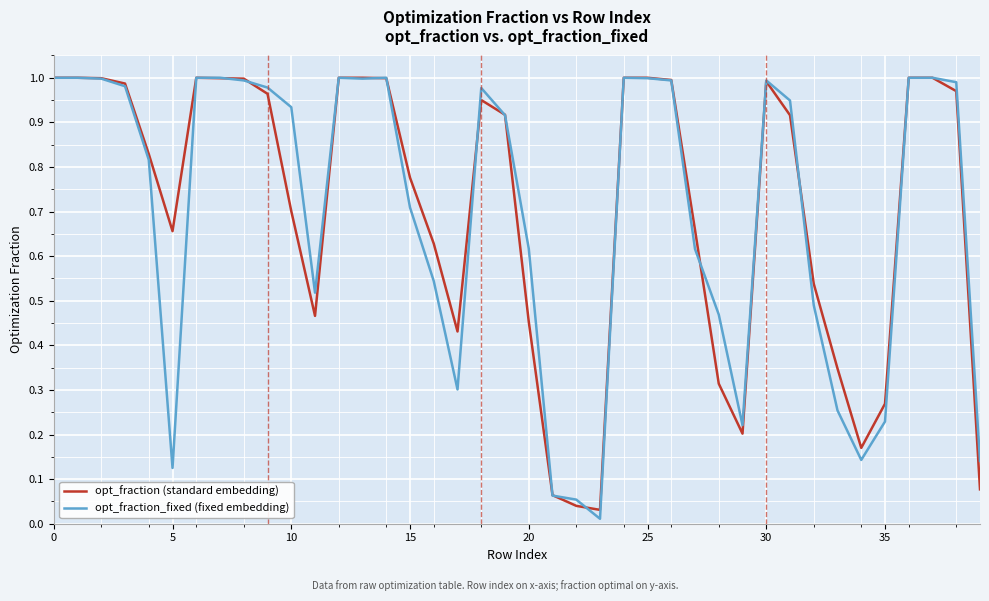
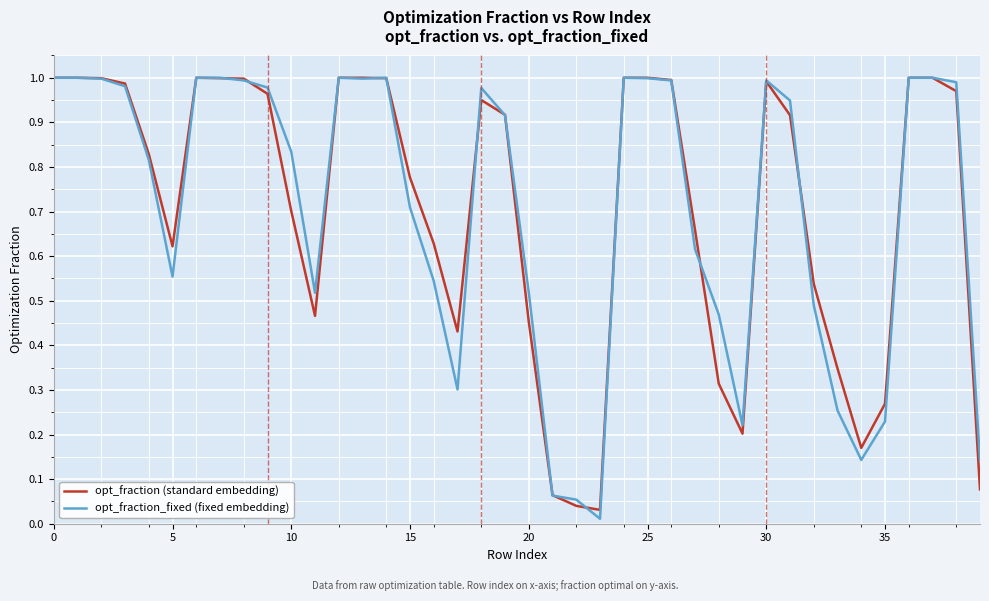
  {
    "opt_fraction (standard embedding)": {
-     "5": 0.66,
+     "5": 0.62,
      "10": 0.70,
      "15": 0.78,
      "20": 0.45,
      "35": 0.27
    },
    "opt_fraction_fixed (fixed embedding)": {
-     "5": 0.13,
-     "10": 0.93,
+     "5": 0.55,
+     "10": 0.83,
      "15": 0.71,
-     "20": 0.62,
+     "20": 0.52,
      "35": 0.23
    }
  }
